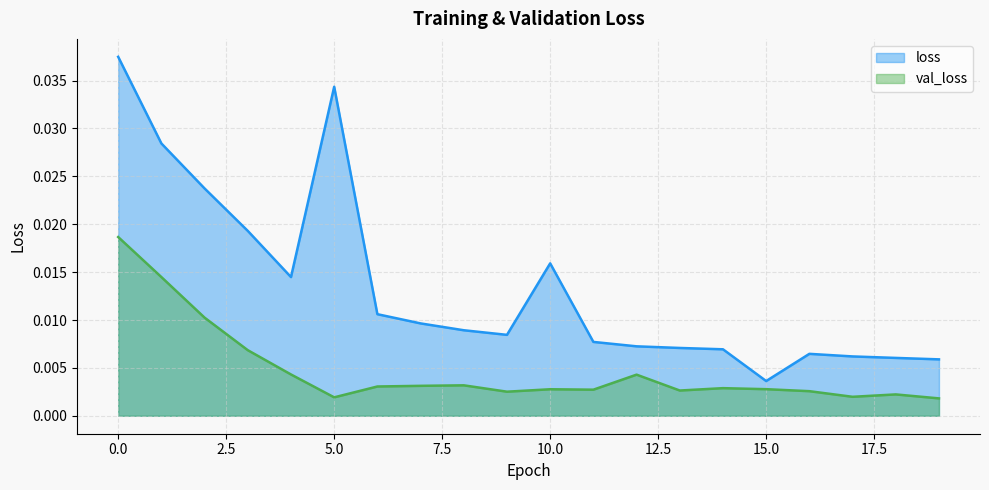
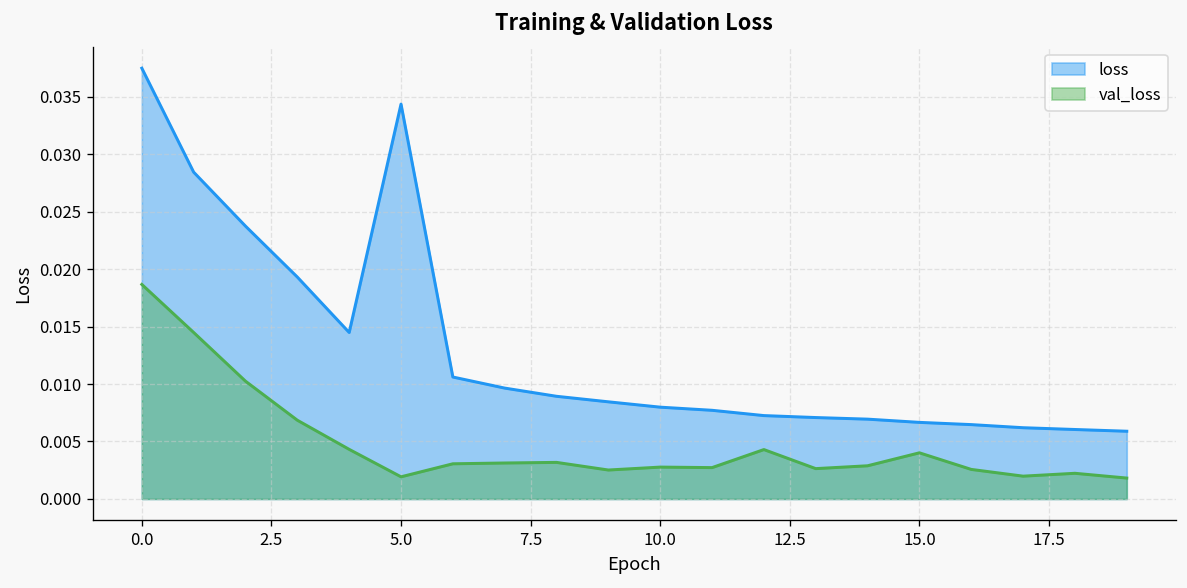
  {
    "loss": {
      "0.0": 0.037,
      "5.0": 0.034,
-     "10.0": 0.016,
-     "15.0": 0.004
+     "10.0": 0.008,
+     "15.0": 0.007
    },
    "val_loss": {
      "0.0": 0.019,
      "5.0": 0.002,
      "10.0": 0.003,
-     "15.0": 0.003
+     "15.0": 0.004
    }
  }
